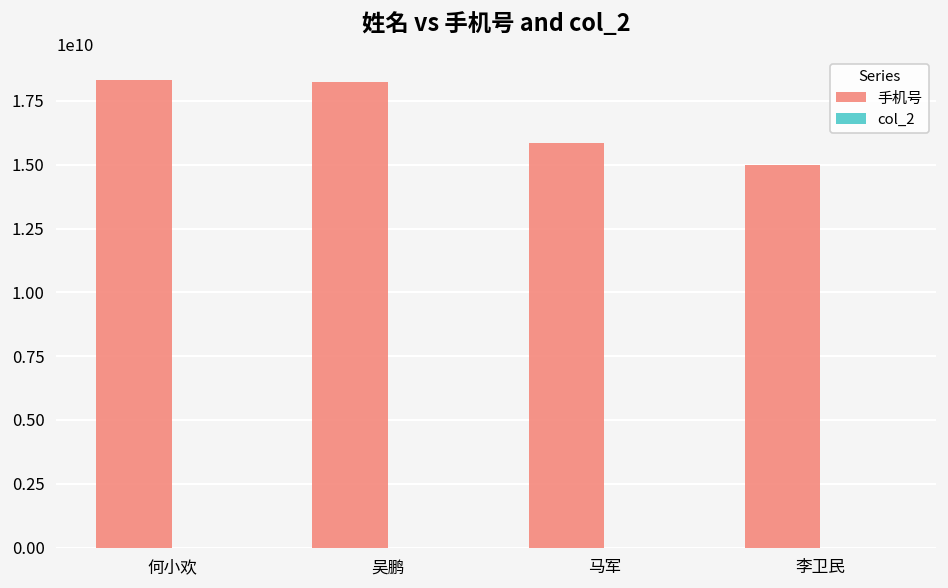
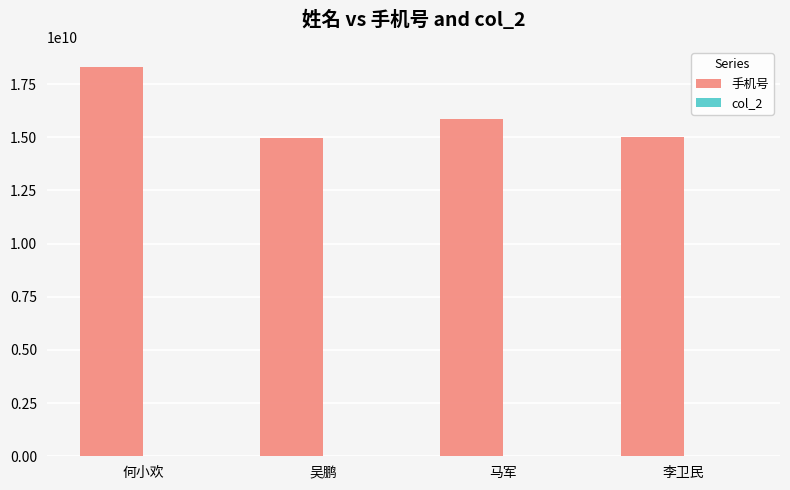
  {
    "手机号": {
      "何小欢": 18300000000,
-     "吴鹏": 18300000000,
+     "吴鹏": 15000000000,
      "马军": 15800000000,
      "李卫民": 15000000000
    },
    "col_2": {
      "何小欢": 0,
      "吴鹏": 0,
      "马军": 0,
      "李卫民": 0
    }
  }
